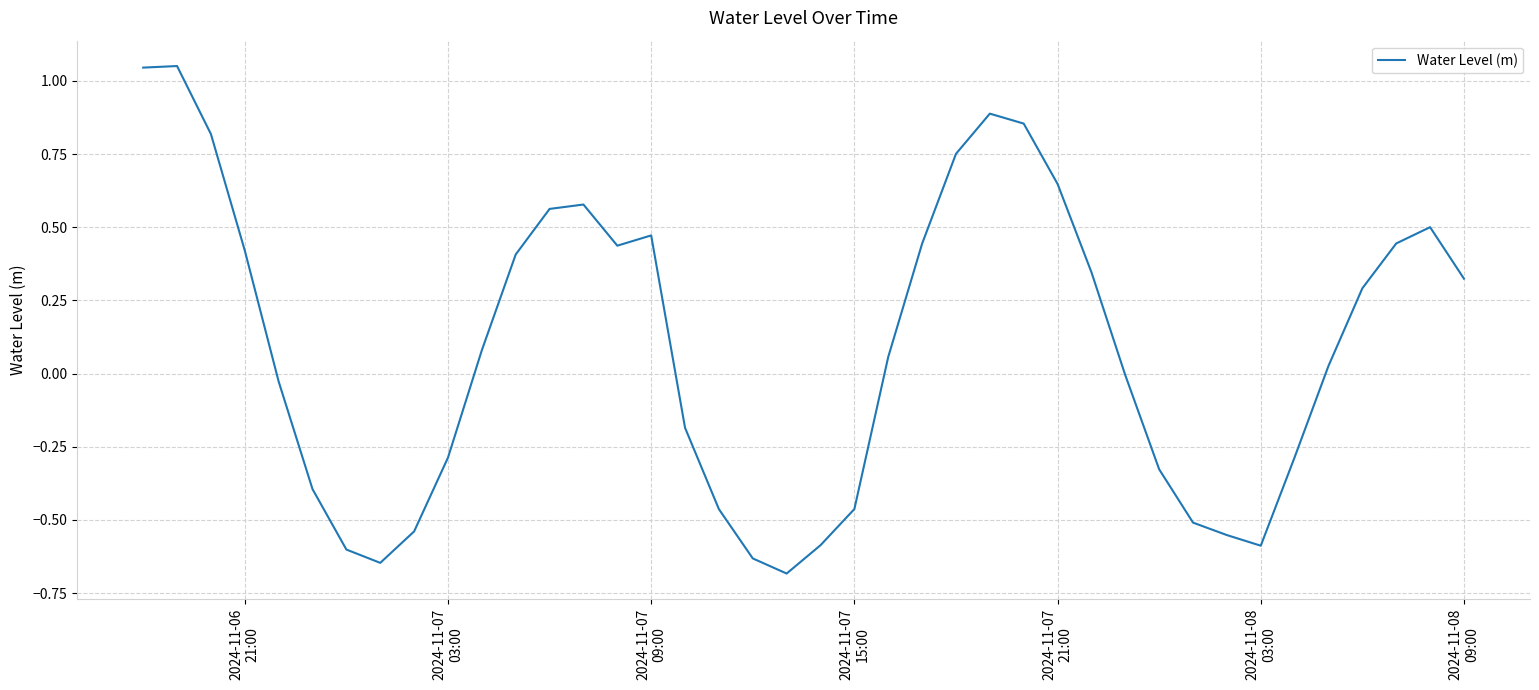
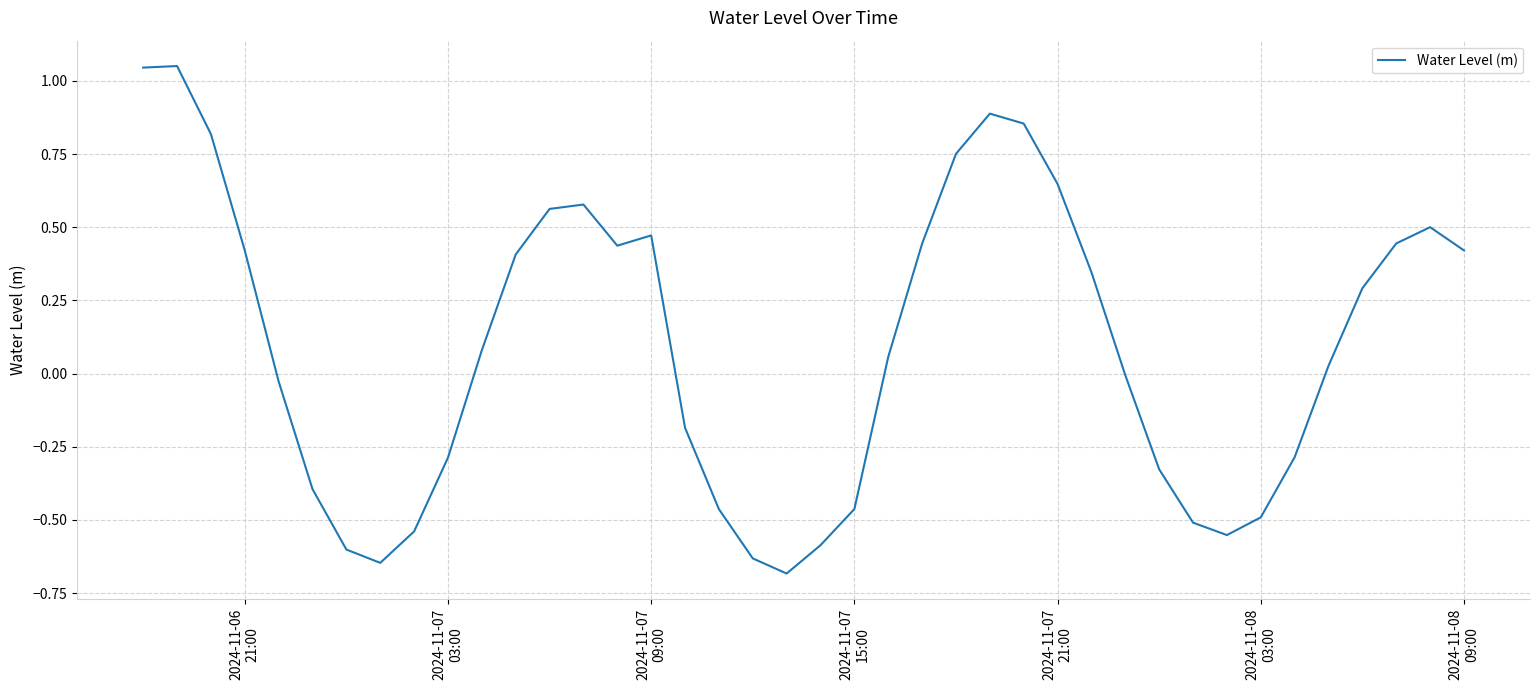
  {
    "2024-11-06 21:00": 0.42,
    "2024-11-07 03:00": -0.29,
    "2024-11-07 09:00": 0.47,
    "2024-11-07 15:00": -0.46,
    "2024-11-07 21:00": 0.65,
-   "2024-11-08 03:00": -0.59,
-   "2024-11-08 09:00": 0.32
+   "2024-11-08 03:00": -0.49,
+   "2024-11-08 09:00": 0.42
  }
